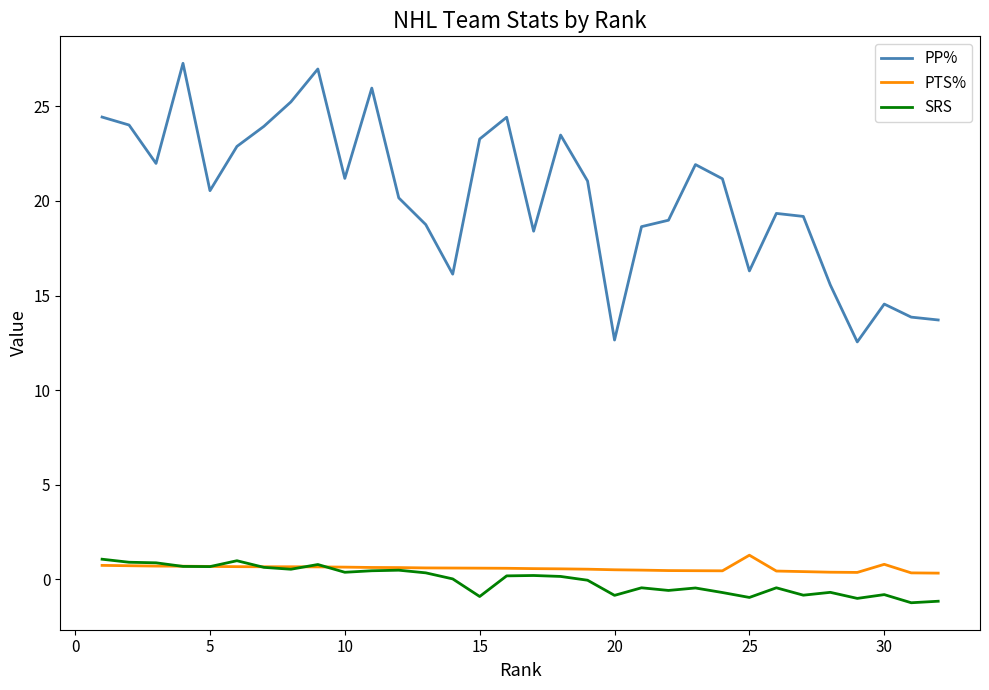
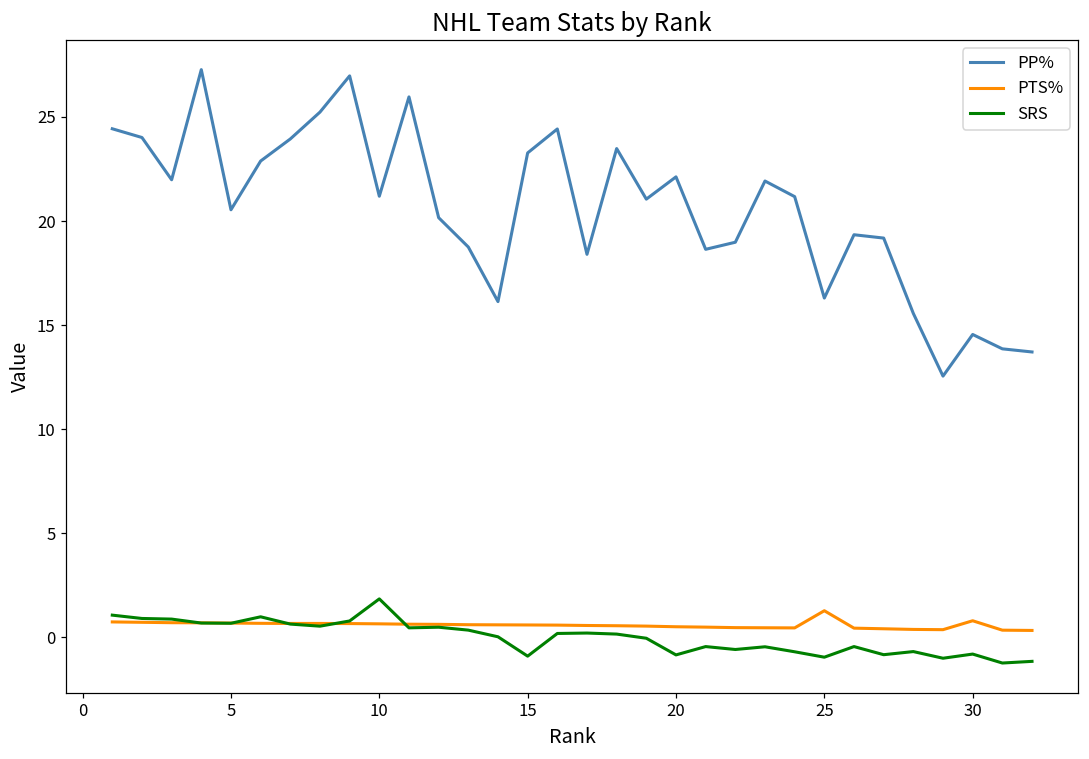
  {
    "PP%": {
      "5": 20.5,
      "10": 21.2,
      "15": 23.3,
-     "20": 12.7,
+     "20": 22.1,
      "25": 16.3,
      "30": 14.6
    },
    "PTS%": {
      "10": 0.7,
      "15": 0.6,
      "20": 0.5,
      "25": 1.3,
      "30": 0.8
    },
    "SRS": {
-     "10": 0.4,
+     "10": 1.9,
      "15": -0.9,
      "20": -0.8,
      "25": -1.0,
      "30": -0.8
    }
  }
